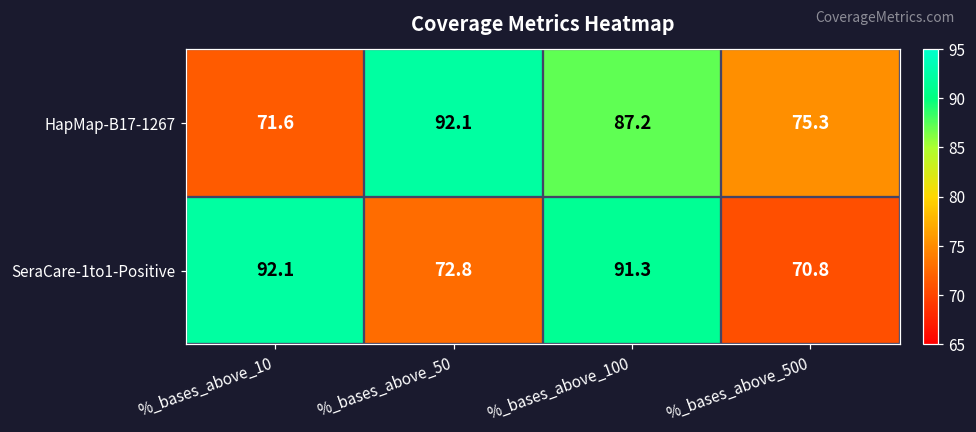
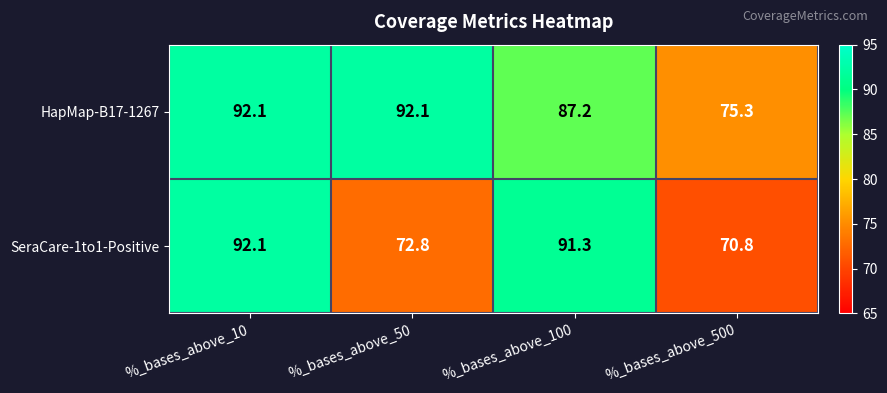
  {
    "HapMap-B17-1267": {
-     "%_bases_above_10": 71.6,
+     "%_bases_above_10": 92.1,
      "%_bases_above_50": 92.1,
      "%_bases_above_100": 87.2,
      "%_bases_above_500": 75.3
    },
    "SeraCare-1to1-Positive": {
      "%_bases_above_10": 92.1,
      "%_bases_above_50": 72.8,
      "%_bases_above_100": 91.3,
      "%_bases_above_500": 70.8
    }
  }
